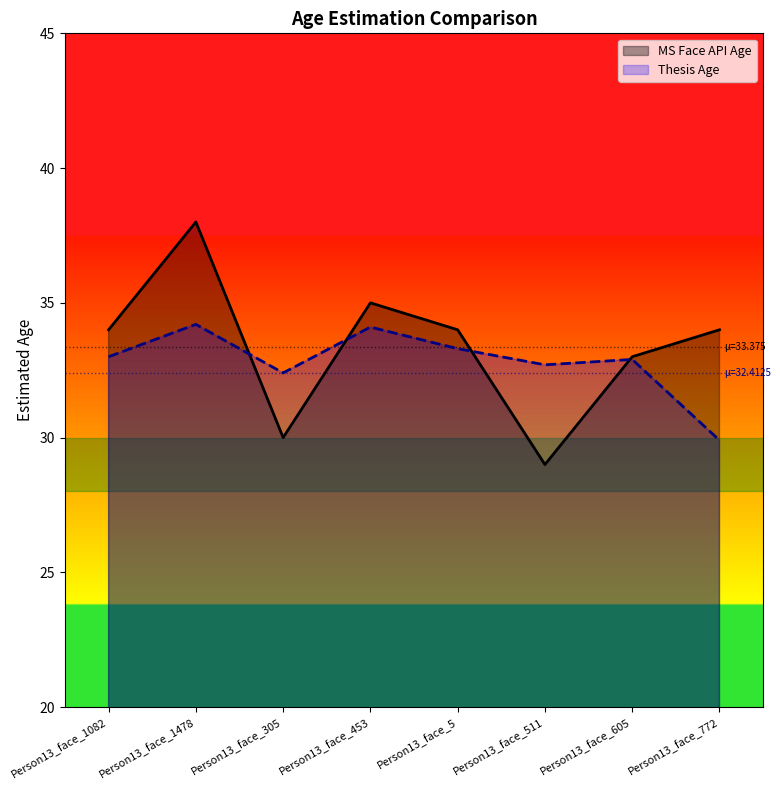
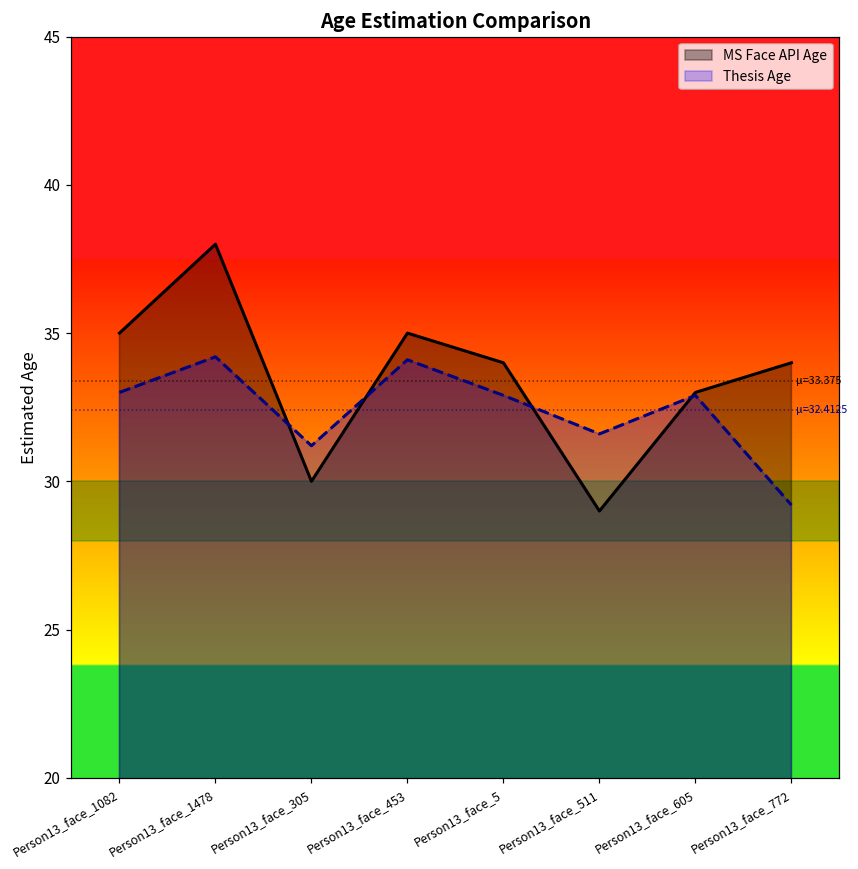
  {
    "MS Face API Age": {
-     "Person13_face_1082": 34,
+     "Person13_face_1082": 35,
      "Person13_face_1478": 38,
      "Person13_face_305": 30,
      "Person13_face_453": 35,
      "Person13_face_5": 34,
      "Person13_face_511": 29,
      "Person13_face_605": 33
    },
    "Thesis Age": {
      "Person13_face_1082": 33.0,
      "Person13_face_1478": 34.2,
-     "Person13_face_305": 32.4,
+     "Person13_face_305": 31.2,
      "Person13_face_453": 34.1,
-     "Person13_face_5": 33.3,
-     "Person13_face_511": 32.7,
+     "Person13_face_5": 32.9,
+     "Person13_face_511": 31.6,
      "Person13_face_605": 32.9,
-     "Person13_face_772": 29.9
+     "Person13_face_772": 29.2
    }
  }
